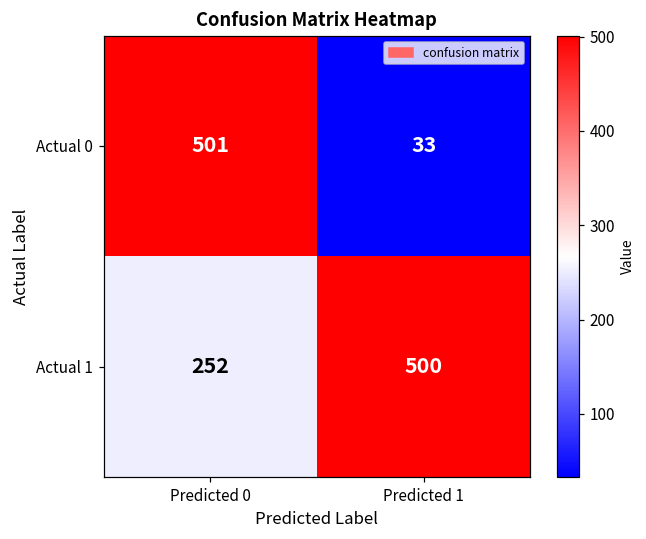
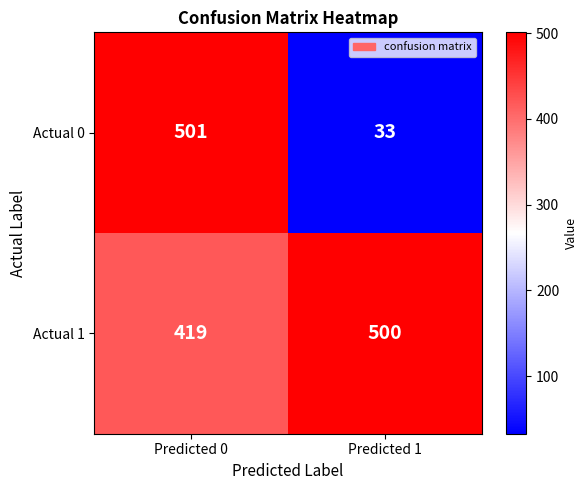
  {
    "Actual 0": {
      "Predicted 0": 501,
      "Predicted 1": 33
    },
    "Actual 1": {
-     "Predicted 0": 252,
+     "Predicted 0": 419,
      "Predicted 1": 500
    }
  }
